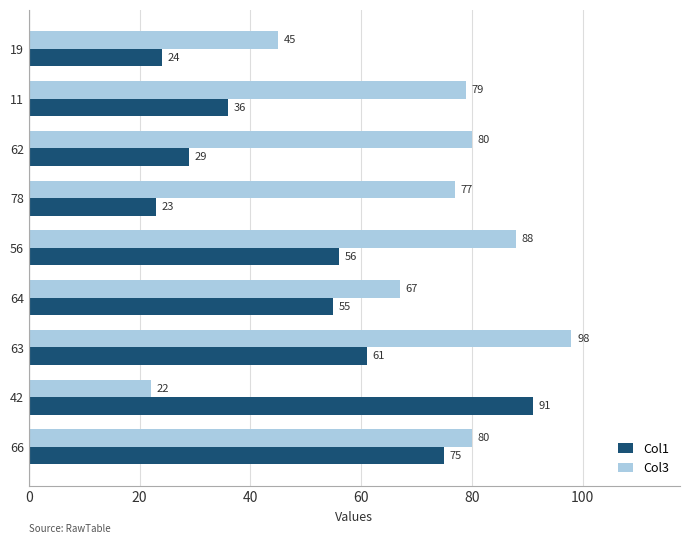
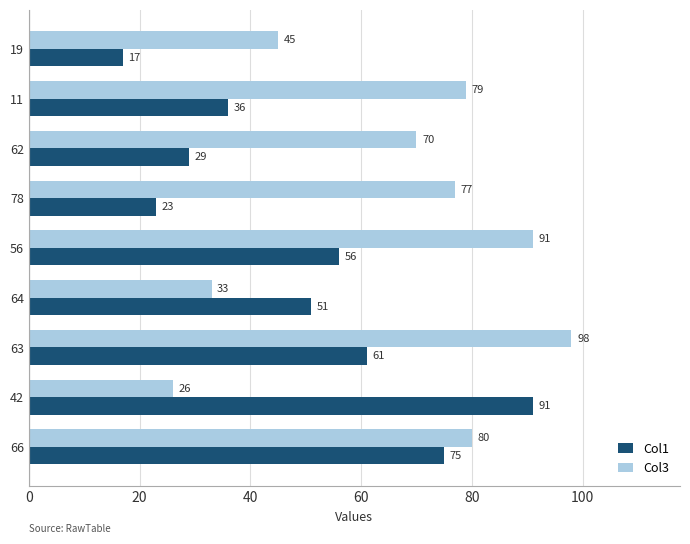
  {
    "Col1": {
-     "19": 24,
+     "19": 17,
      "11": 36,
      "62": 29,
      "78": 23,
      "56": 56,
-     "64": 55,
+     "64": 51,
      "63": 61,
      "42": 91,
      "66": 75
    },
    "Col3": {
      "19": 45,
      "11": 79,
-     "62": 80,
+     "62": 70,
      "78": 77,
-     "56": 88,
-     "64": 67,
+     "56": 91,
+     "64": 33,
      "63": 98,
-     "42": 22,
+     "42": 26,
      "66": 80
    }
  }
